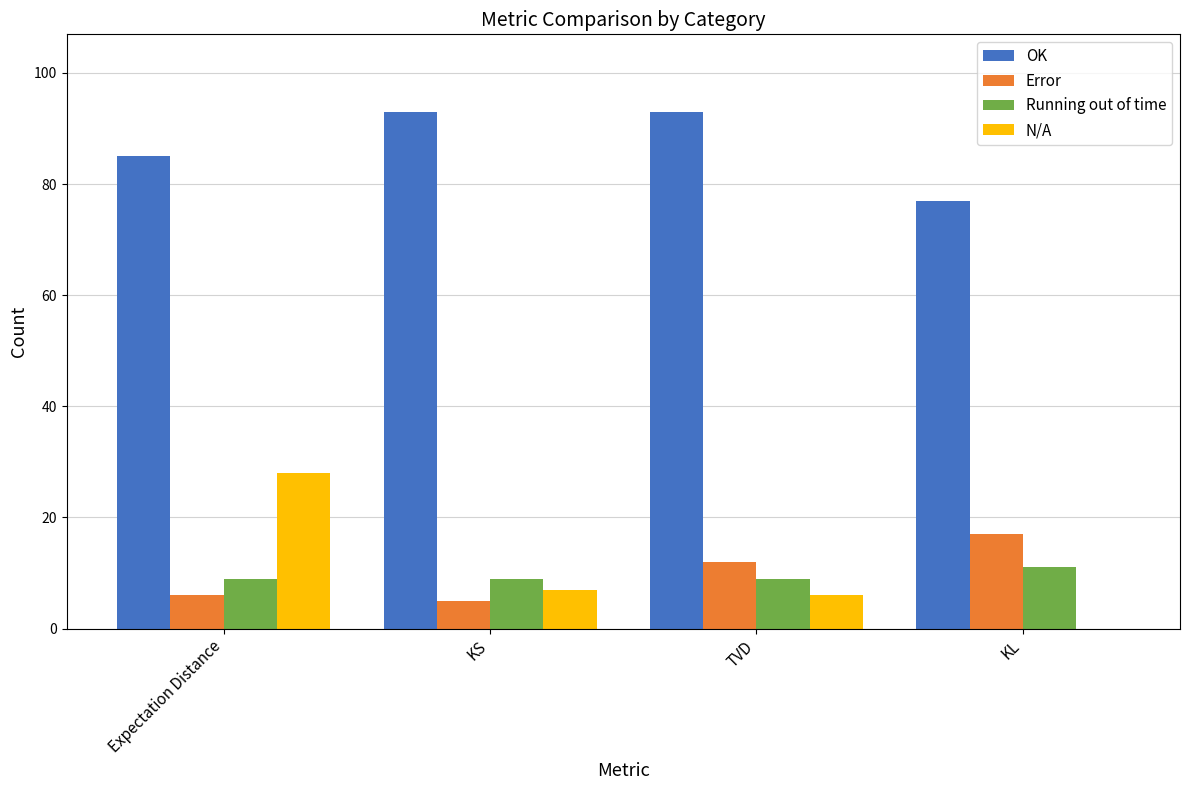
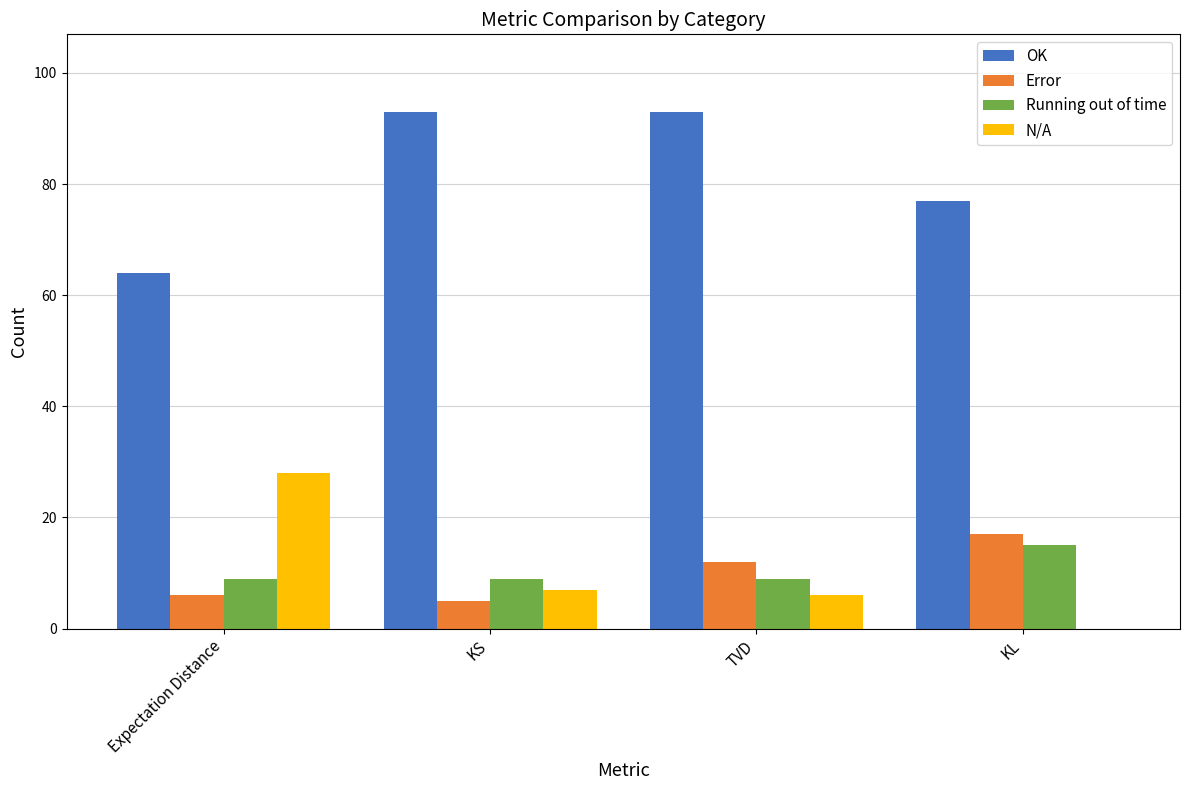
  {
    "OK": {
-     "Expectation Distance": 85,
+     "Expectation Distance": 64,
      "KS": 93,
      "TVD": 93,
      "KL": 77
    },
    "Error": {
      "Expectation Distance": 6,
      "KS": 5,
      "TVD": 12,
      "KL": 17
    },
    "Running out of time": {
      "Expectation Distance": 9,
      "KS": 9,
      "TVD": 9,
-     "KL": 11
+     "KL": 15
    },
    "N/A": {
      "Expectation Distance": 28,
      "KS": 7,
      "TVD": 6,
      "KL": 0
    }
  }
